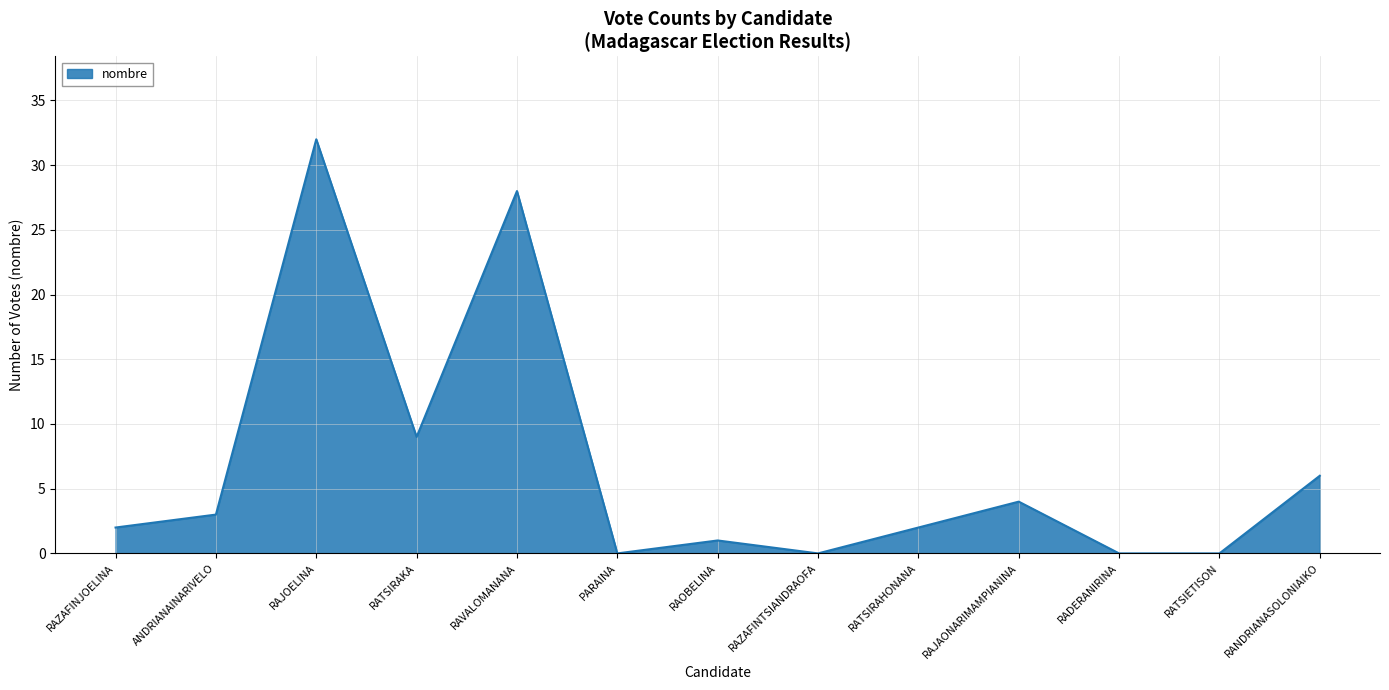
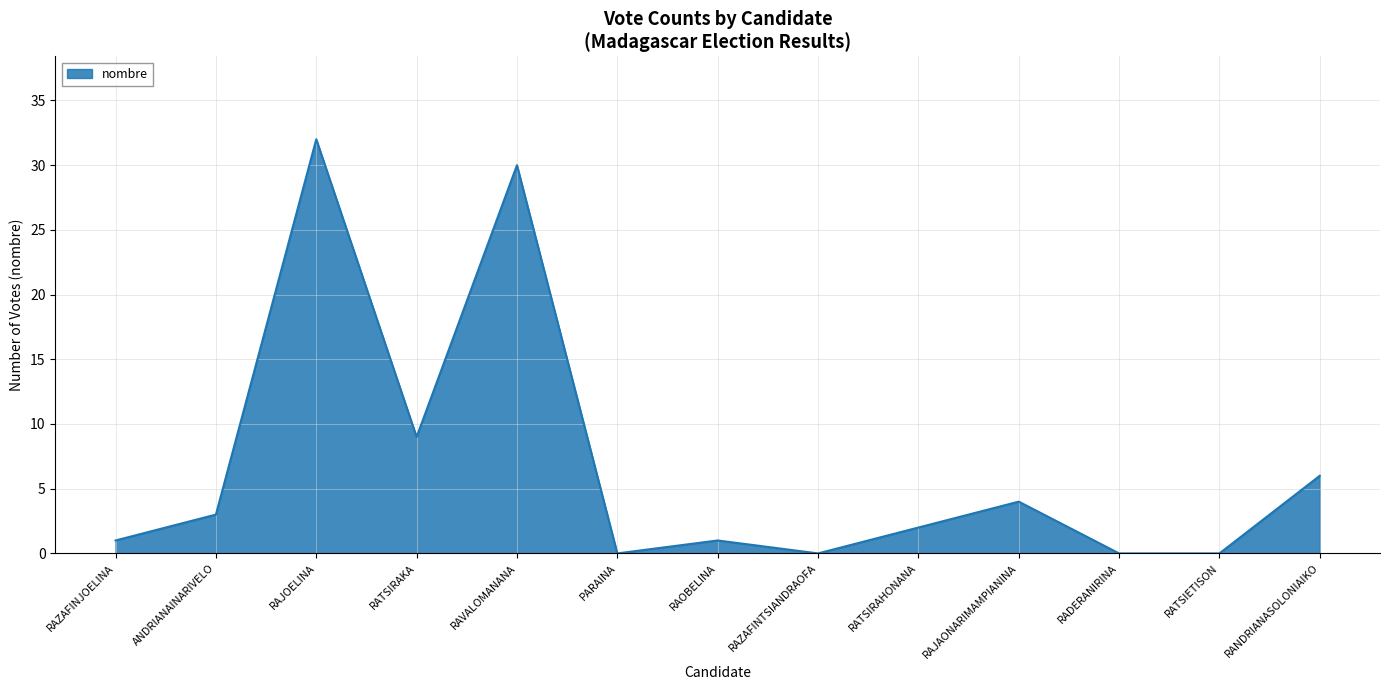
  {
-   "RAZAFINJOELINA": 2,
+   "RAZAFINJOELINA": 1,
    "ANDRIANAINARIVELO": 3,
    "RAJOELINA": 32,
    "RATSIRAKA": 9,
-   "RAVALOMANANA": 28,
+   "RAVALOMANANA": 30,
    "PARAINA": 0,
    "RAOBELINA": 1,
    "RAZAFINTSIANDRAOFA": 0,
    "RATSIRAHONANA": 2,
    "RAJAONARIMAMPIANINA": 4,
    "RADERANIRINA": 0,
    "RATSIETISON": 0,
    "RANDRIANASOLONIAIKO": 6
  }
